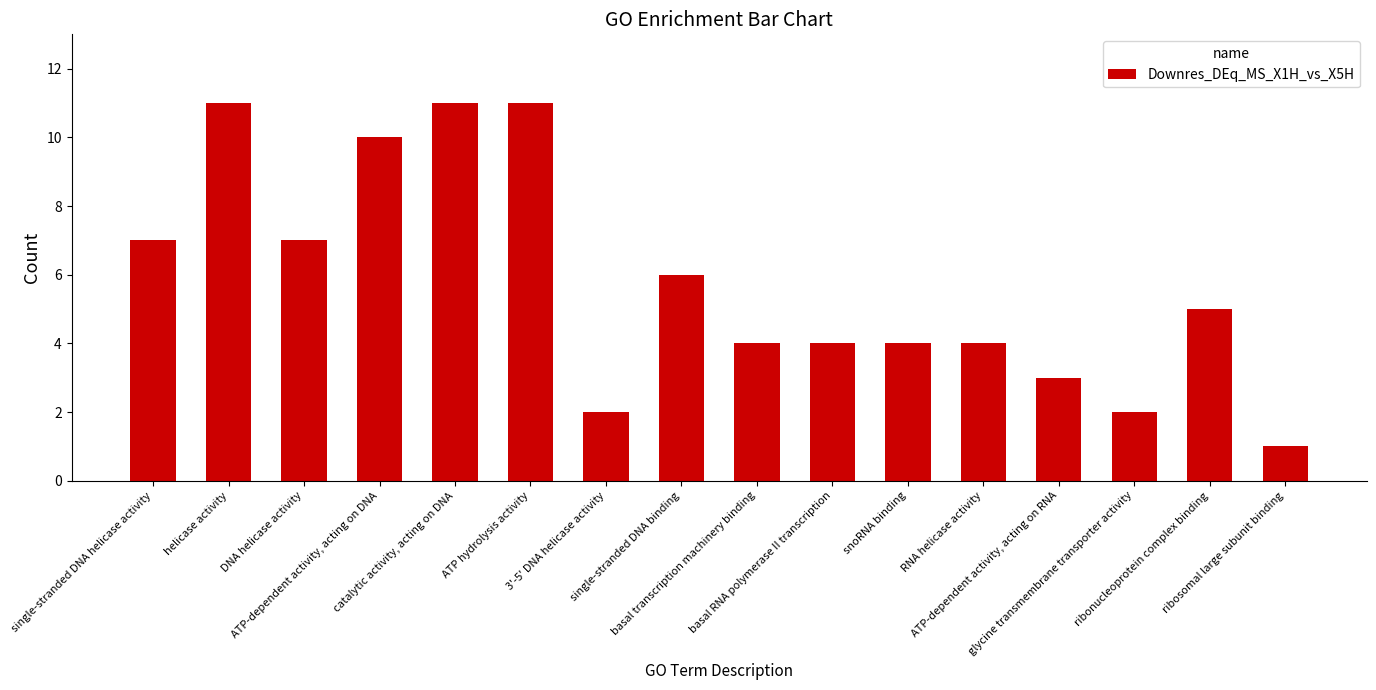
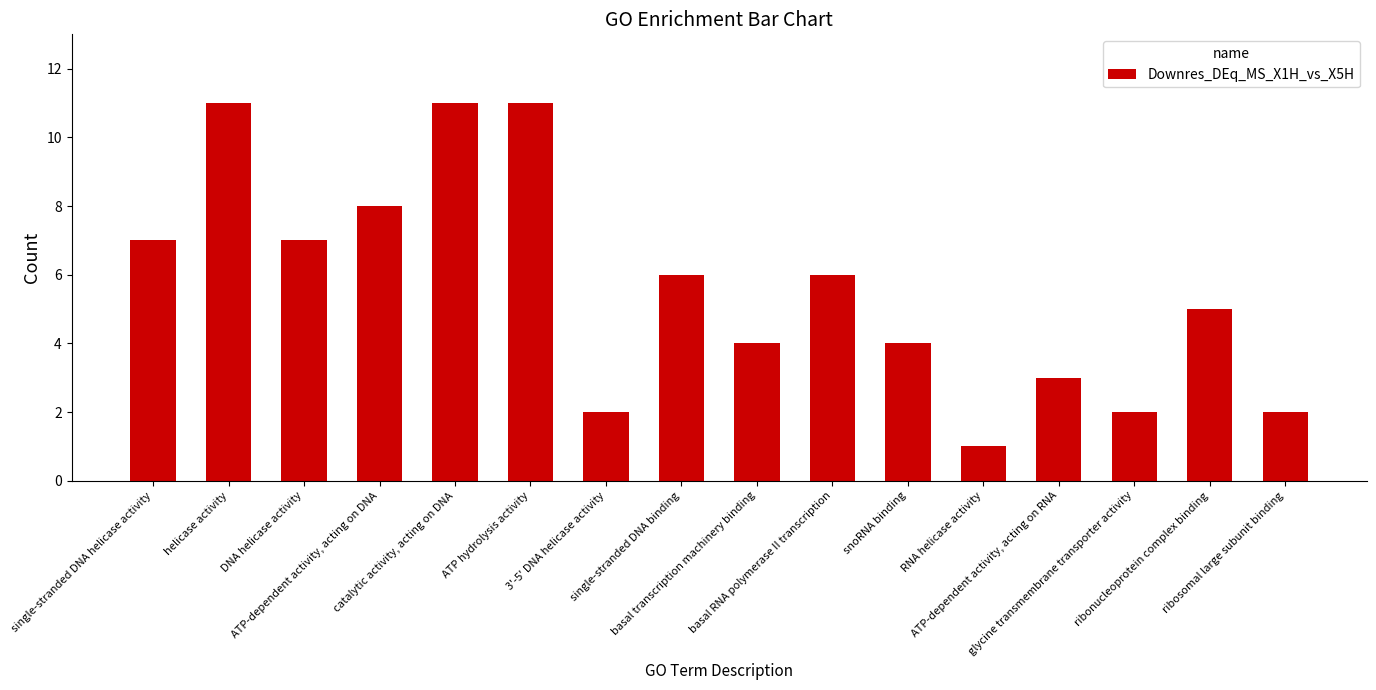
  {
    "single-stranded DNA helicase activity": 7,
    "helicase activity": 11,
    "DNA helicase activity": 7,
-   "ATP-dependent activity, acting on DNA": 10,
+   "ATP-dependent activity, acting on DNA": 8,
    "catalytic activity, acting on DNA": 11,
    "ATP hydrolysis activity": 11,
    "3'-5' DNA helicase activity": 2,
    "single-stranded DNA binding": 6,
    "basal transcription machinery binding": 4,
-   "basal RNA polymerase II transcription": 4,
+   "basal RNA polymerase II transcription": 6,
    "snoRNA binding": 4,
-   "RNA helicase activity": 4,
+   "RNA helicase activity": 1,
    "ATP-dependent activity, acting on RNA": 3,
    "glycine transmembrane transporter activity": 2,
    "ribonucleoprotein complex binding": 5,
-   "ribosomal large subunit binding": 1
+   "ribosomal large subunit binding": 2
  }
